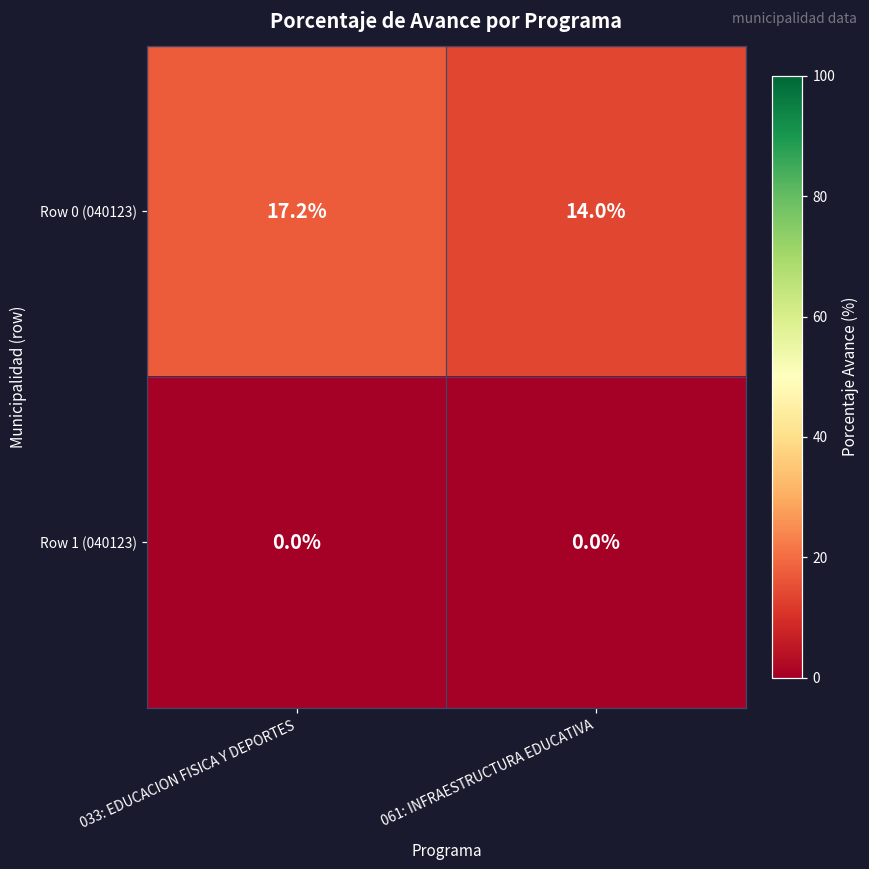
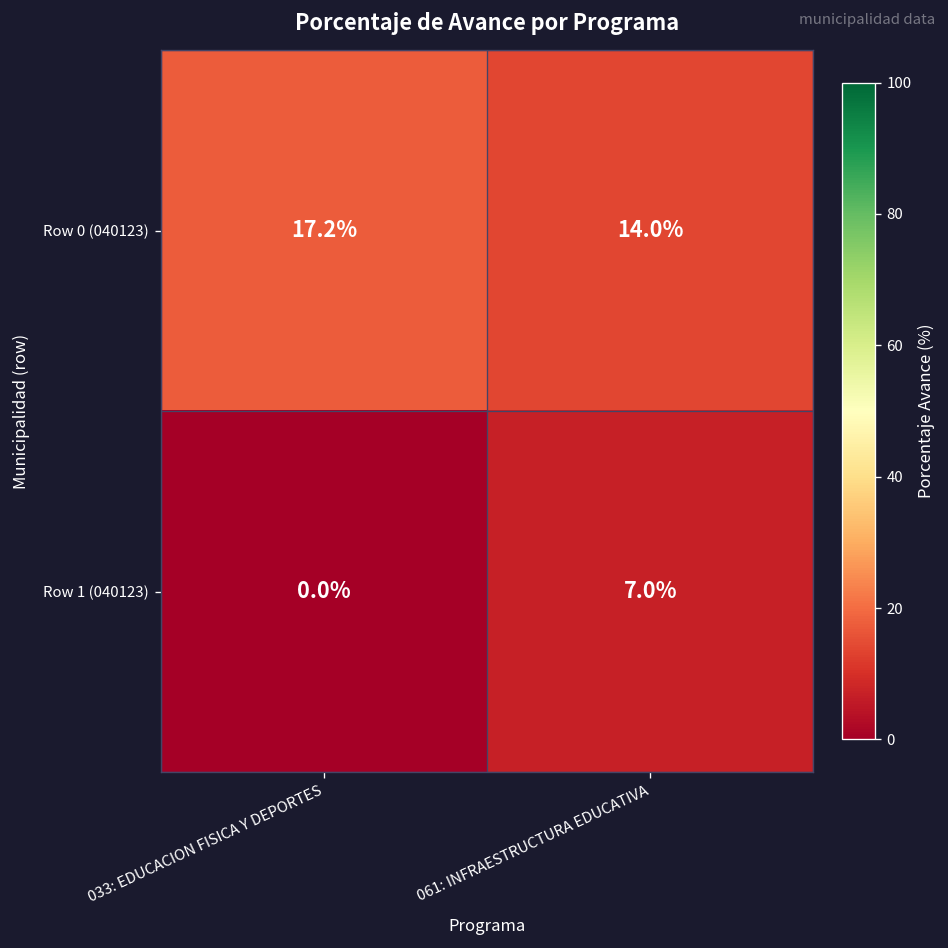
  {
    "Row 0 (040123)": {
      "033: EDUCACION FISICA Y DEPORTES": "17.2%",
      "061: INFRAESTRUCTURA EDUCATIVA": "14.0%"
    },
    "Row 1 (040123)": {
      "033: EDUCACION FISICA Y DEPORTES": "0.0%",
-     "061: INFRAESTRUCTURA EDUCATIVA": "0.0%"
+     "061: INFRAESTRUCTURA EDUCATIVA": "7.0%"
    }
  }
